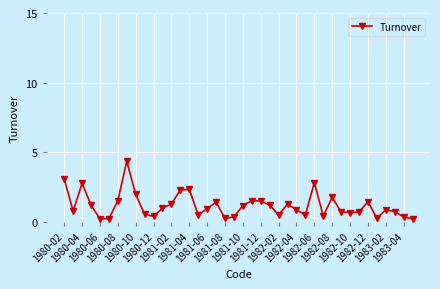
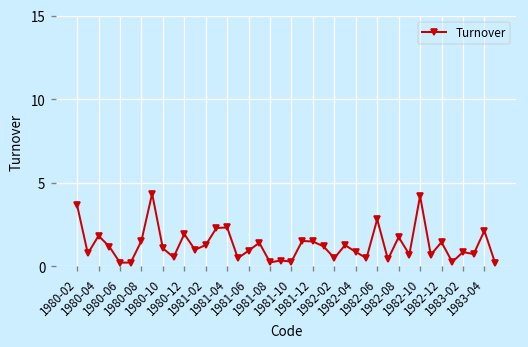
  {
-   "1980-02": 3.1,
-   "1980-04": 2.8,
+   "1980-02": 3.7,
+   "1980-04": 1.8,
    "1980-06": 0.2,
    "1980-08": 1.5,
-   "1980-10": 2.0,
-   "1980-12": 0.4,
+   "1980-10": 1.1,
+   "1980-12": 1.9,
    "1981-02": 1.3,
    "1981-04": 2.3,
    "1981-06": 0.9,
    "1981-08": 0.2,
-   "1981-10": 1.2,
+   "1981-10": 0.3,
    "1981-12": 1.5,
    "1982-02": 0.5,
    "1982-04": 0.9,
    "1982-06": 2.8,
    "1982-08": 1.7,
-   "1982-10": 0.7,
+   "1982-10": 4.2,
    "1982-12": 1.4,
    "1983-02": 0.8,
-   "1983-04": 0.3
+   "1983-04": 2.1
  }
